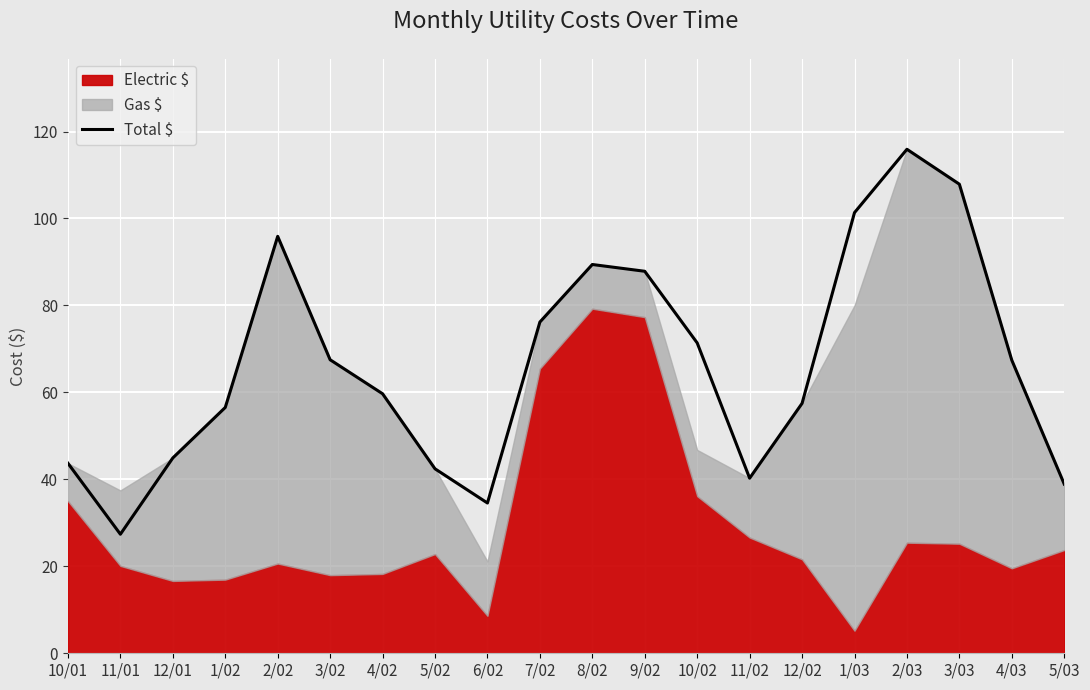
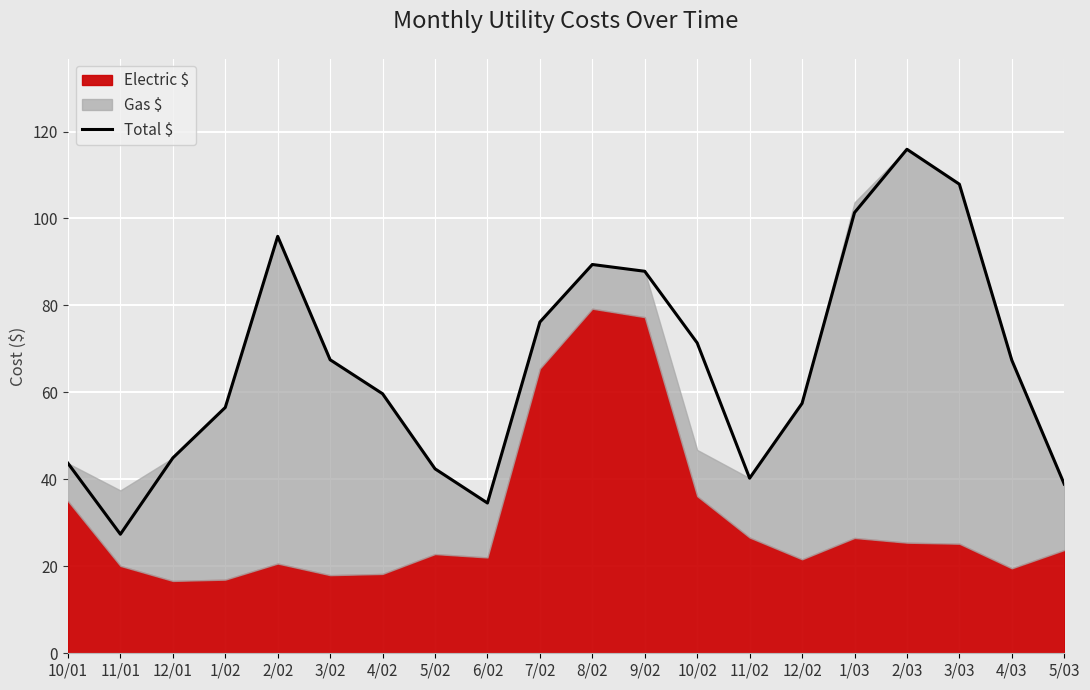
  {
    "Electric $": {
      "10/01": 35,
      "11/01": 20,
      "12/01": 17,
      "1/02": 17,
      "2/02": 21,
      "3/02": 18,
      "4/02": 18,
      "5/02": 23,
-     "6/02": 9,
+     "6/02": 22,
      "7/02": 65,
      "8/02": 79,
      "9/02": 77,
      "10/02": 36,
      "11/02": 27,
      "12/02": 22,
-     "1/03": 5,
+     "1/03": 27,
      "2/03": 25,
      "3/03": 25,
      "4/03": 20,
      "5/03": 24
    },
    "Total $": {
      "11/01": 27,
      "10/02": 71,
      "1/03": 101
    },
    "Gas $": {
      "11/01": 17,
      "10/02": 11,
-     "1/03": 75
+     "1/03": 77
    }
  }
